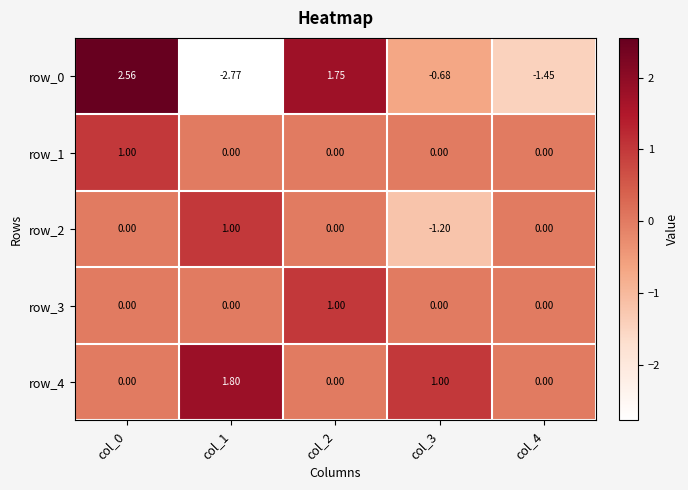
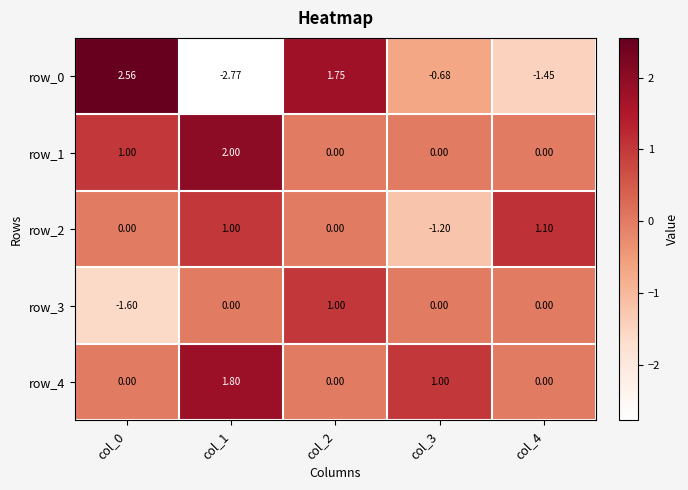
  {
    "row_0": {
      "col_0": 2.56,
      "col_1": -2.77,
      "col_2": 1.75,
      "col_3": -0.68,
      "col_4": -1.45
    },
    "row_1": {
      "col_0": 1.00,
-     "col_1": 0.00,
+     "col_1": 2.00,
      "col_2": 0.00,
      "col_3": 0.00,
      "col_4": 0.00
    },
    "row_2": {
      "col_0": 0.00,
      "col_1": 1.00,
      "col_2": 0.00,
      "col_3": -1.20,
-     "col_4": 0.00
+     "col_4": 1.10
    },
    "row_3": {
-     "col_0": 0.00,
+     "col_0": -1.60,
      "col_1": 0.00,
      "col_2": 1.00,
      "col_3": 0.00,
      "col_4": 0.00
    },
    "row_4": {
      "col_0": 0.00,
      "col_1": 1.80,
      "col_2": 0.00,
      "col_3": 1.00,
      "col_4": 0.00
    }
  }
